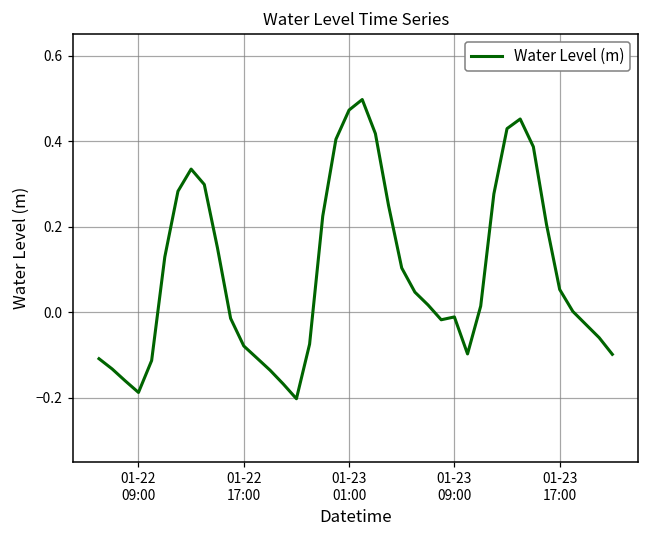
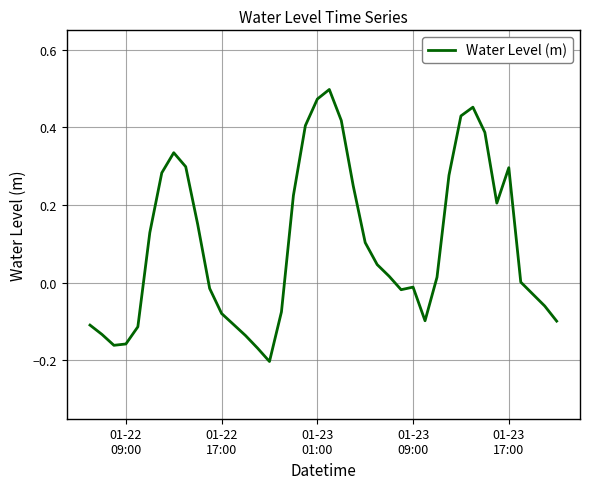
  {
-   "01-22 09:00": -0.19,
+   "01-22 09:00": -0.16,
    "01-22 17:00": -0.08,
    "01-23 01:00": 0.47,
    "01-23 09:00": -0.01,
-   "01-23 17:00": 0.05
+   "01-23 17:00": 0.30
  }
